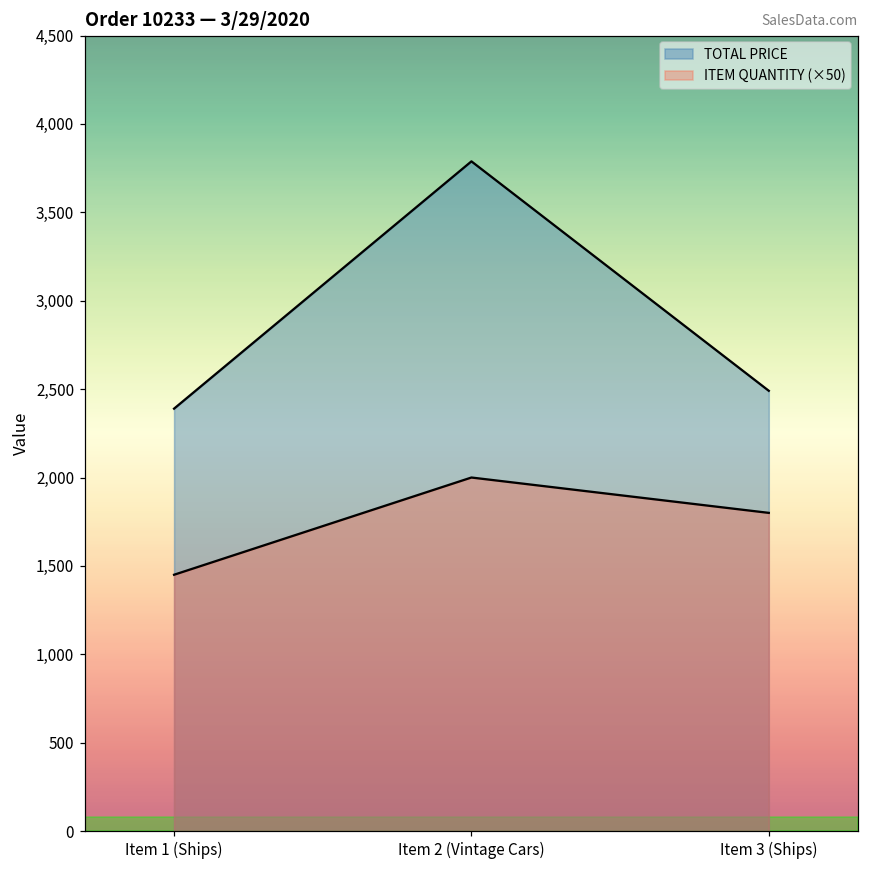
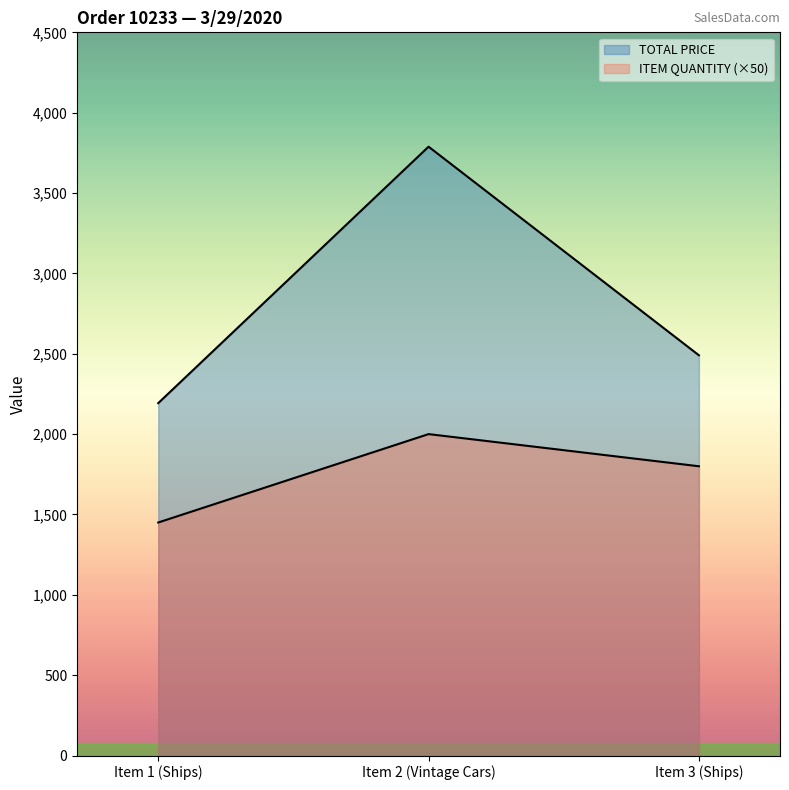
  {
    "TOTAL PRICE": {
-     "Item 1 (Ships)": "2,390",
+     "Item 1 (Ships)": "2,190",
      "Item 2 (Vintage Cars)": "3,790",
      "Item 3 (Ships)": "2,490"
    },
    "ITEM QUANTITY (×50)": {
      "Item 1 (Ships)": "1,450",
      "Item 2 (Vintage Cars)": "2,000",
      "Item 3 (Ships)": "1,800"
    }
  }
